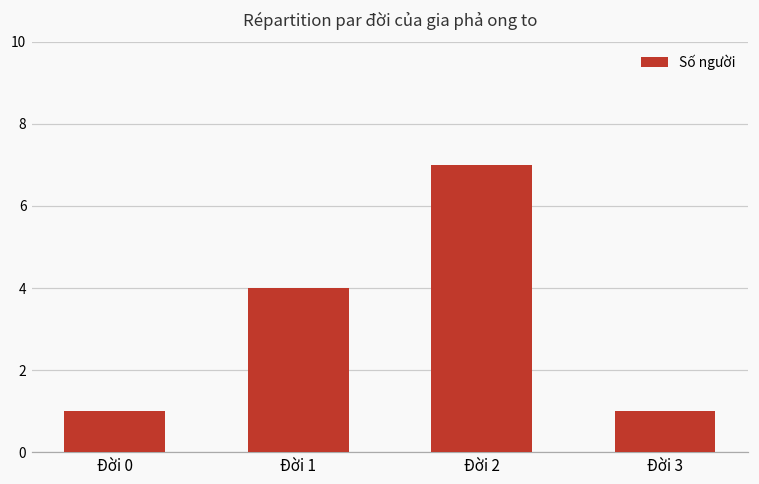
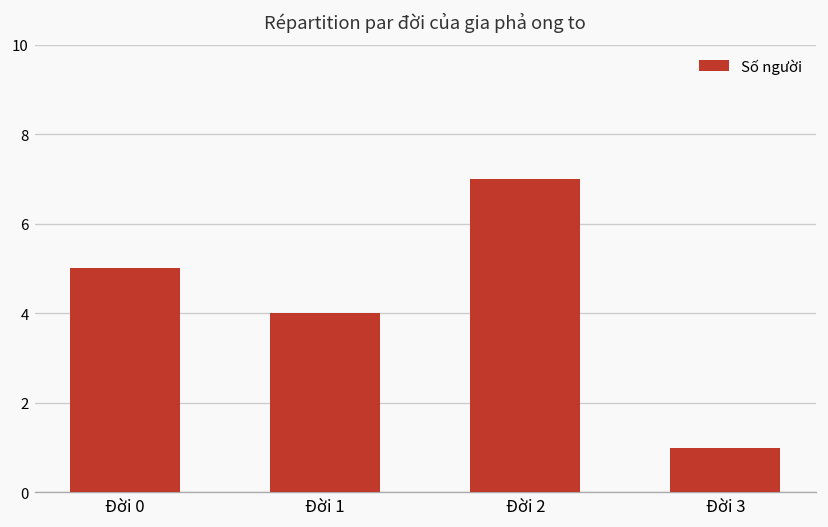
  {
-   "Đời 0": 1,
+   "Đời 0": 5,
    "Đời 1": 4,
    "Đời 2": 7,
    "Đời 3": 1
  }
